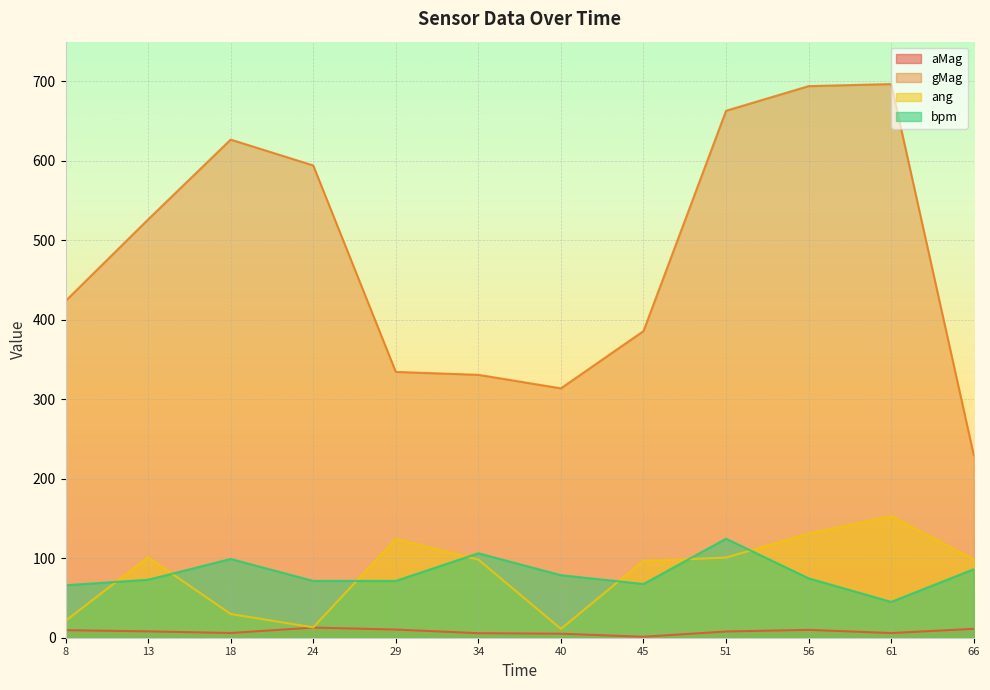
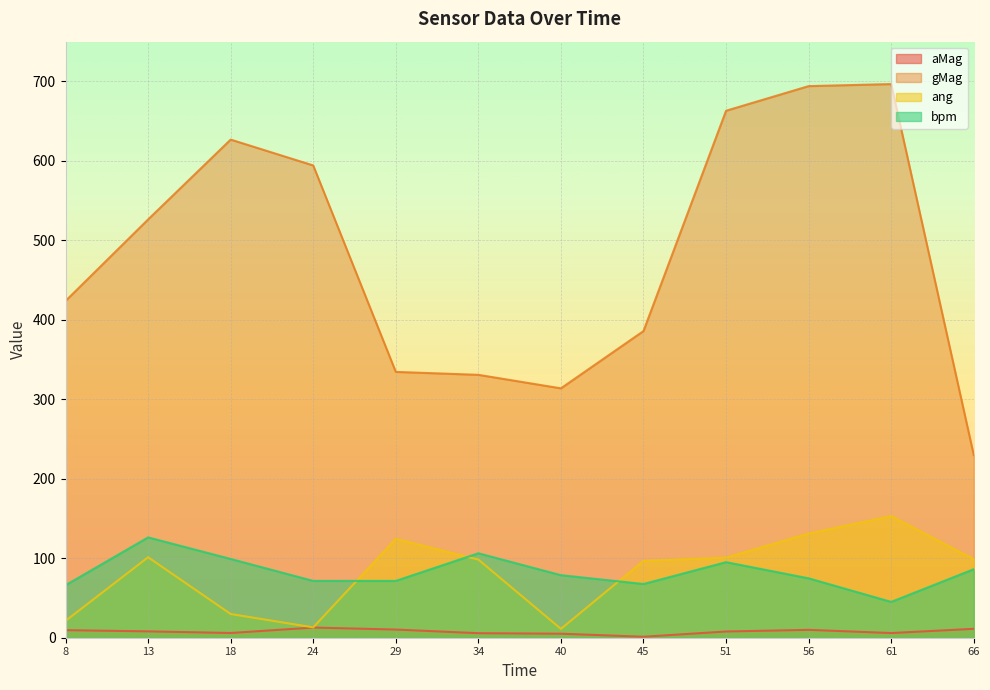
  {
    "bpm": {
      "8": 70,
-     "13": 70,
+     "13": 130,
      "18": 100,
      "24": 70,
      "29": 70,
      "34": 110,
      "40": 80,
      "45": 70,
-     "51": 120,
+     "51": 100,
      "56": 70,
      "61": 50,
      "66": 90
    }
  }
